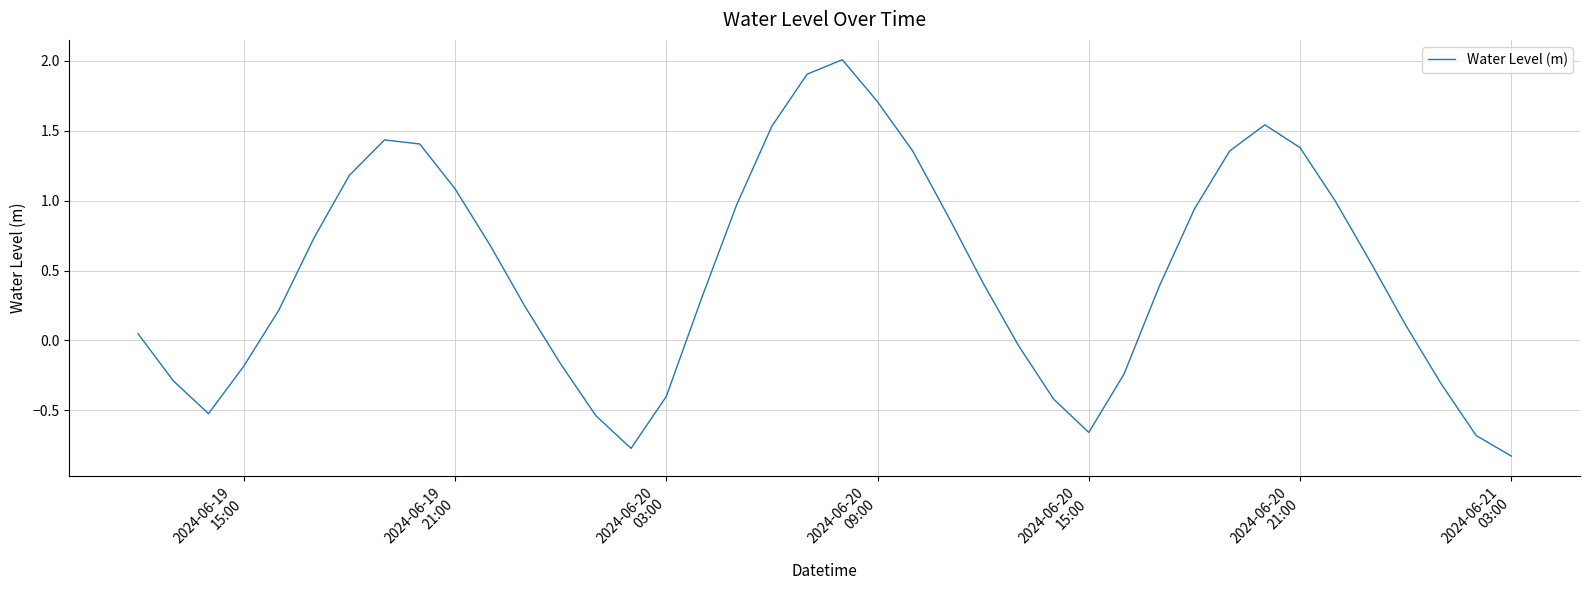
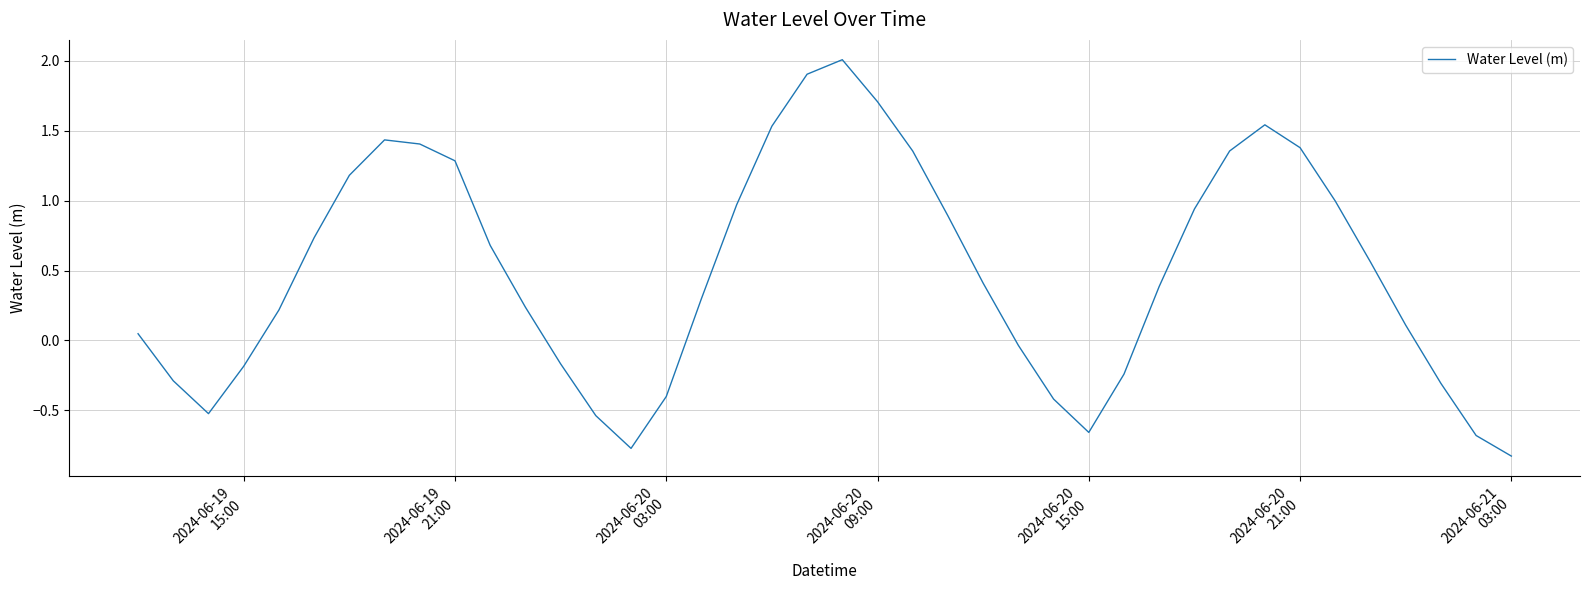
  {
    "2024-06-19 15:00": -0.18,
-   "2024-06-19 21:00": 1.09,
+   "2024-06-19 21:00": 1.29,
    "2024-06-20 03:00": -0.40,
    "2024-06-20 09:00": 1.71,
    "2024-06-20 15:00": -0.66,
    "2024-06-20 21:00": 1.38,
    "2024-06-21 03:00": -0.83
  }
